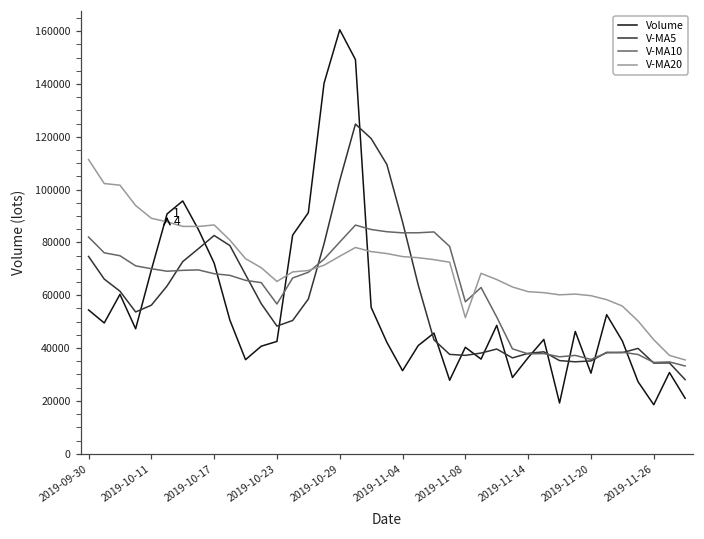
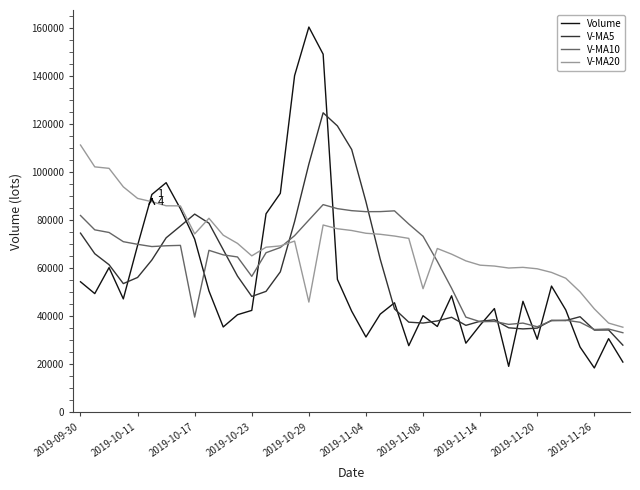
  {
    "V-MA10": {
      "2019-09-30": 82000,
-     "2019-10-17": 68000,
+     "2019-10-17": 40000,
      "2019-10-23": 57000,
      "2019-10-29": 80000,
      "2019-11-04": 84000,
-     "2019-11-08": 58000
+     "2019-11-08": 73000
    },
    "V-MA20": {
      "2019-09-30": 111000,
      "2019-10-11": 89000,
-     "2019-10-17": 87000,
+     "2019-10-17": 74000,
      "2019-10-23": 65000,
-     "2019-10-29": 75000,
+     "2019-10-29": 46000,
      "2019-11-04": 75000,
      "2019-11-08": 52000,
      "2019-11-14": 61000,
      "2019-11-20": 60000,
      "2019-11-26": 43000
    }
  }
